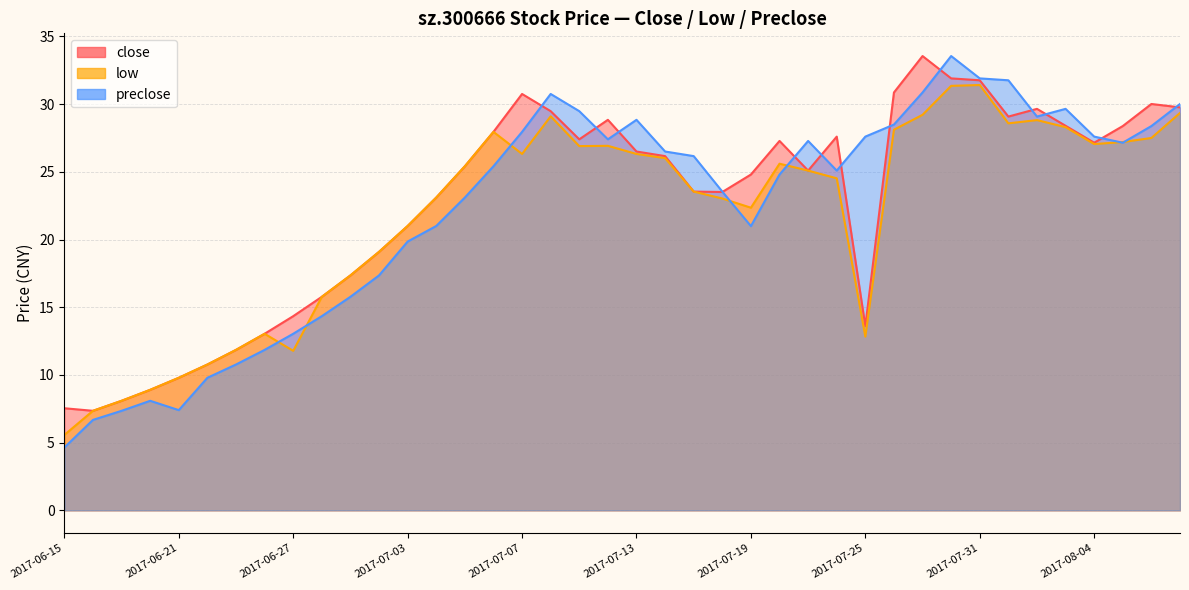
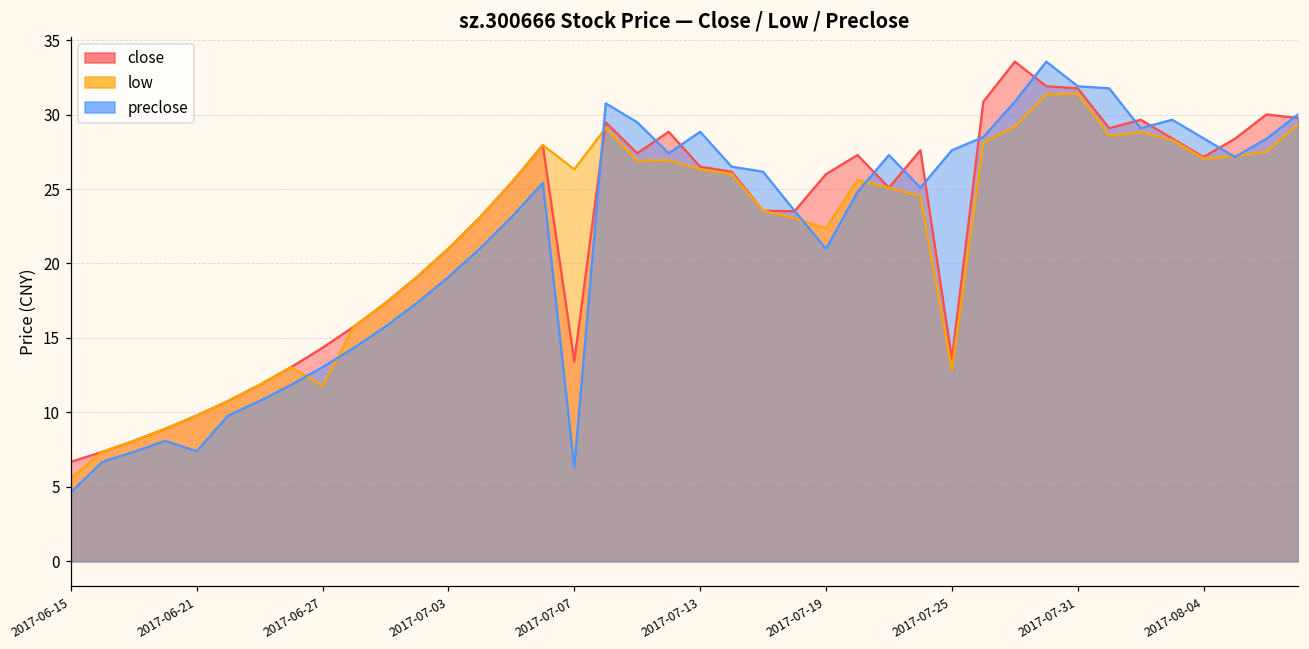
  {
    "close": {
-     "2017-06-15": 7.5,
+     "2017-06-15": 6.7,
      "2017-06-27": 14.3,
-     "2017-07-07": 30.8,
-     "2017-07-19": 24.8,
+     "2017-07-07": 13.4,
+     "2017-07-19": 26.0,
      "2017-07-25": 13.6
    },
    "low": {
      "2017-06-15": 5.6,
      "2017-06-27": 11.8,
      "2017-07-07": 26.3,
      "2017-07-19": 22.4,
      "2017-07-25": 12.8,
      "2017-07-31": 31.4
    },
    "preclose": {
      "2017-06-15": 4.6,
      "2017-06-21": 7.4,
      "2017-06-27": 13.0,
-     "2017-07-03": 19.9,
-     "2017-07-07": 28.0,
+     "2017-07-03": 19.1,
+     "2017-07-07": 6.3,
      "2017-07-13": 28.8,
      "2017-07-19": 21.0,
      "2017-07-25": 27.6,
-     "2017-08-04": 27.6
+     "2017-08-04": 28.4
    }
  }
